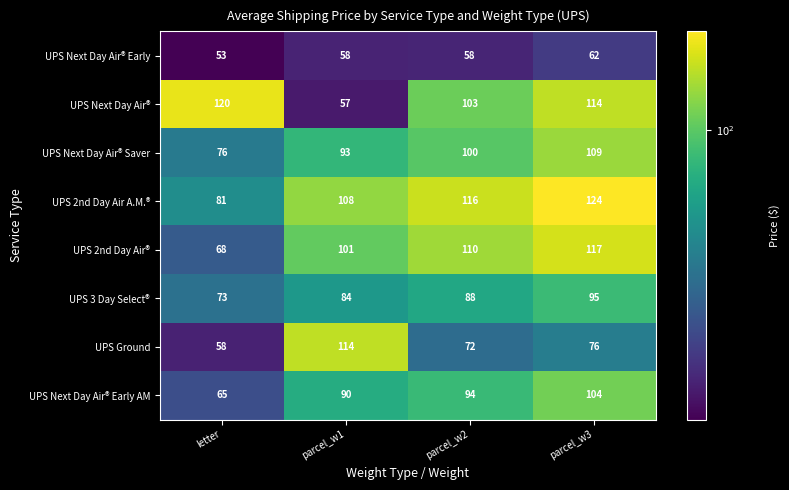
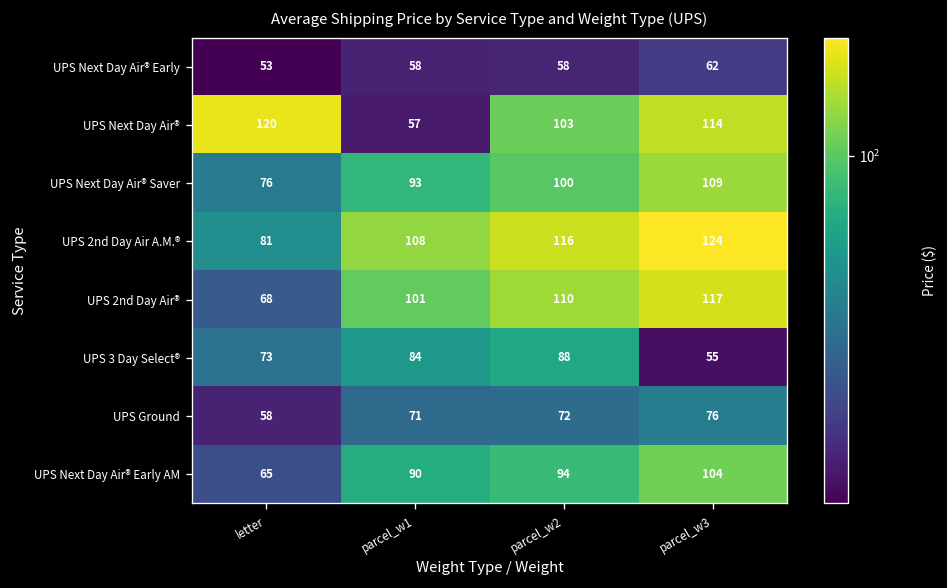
  {
    "UPS Next Day Air® Early": {
      "letter": 53,
      "parcel_w1": 58,
      "parcel_w2": 58,
      "parcel_w3": 62
    },
    "UPS Next Day Air®": {
      "letter": 120,
      "parcel_w1": 57,
      "parcel_w2": 103,
      "parcel_w3": 114
    },
    "UPS Next Day Air® Saver": {
      "letter": 76,
      "parcel_w1": 93,
      "parcel_w2": 100,
      "parcel_w3": 109
    },
    "UPS 2nd Day Air A.M.®": {
      "letter": 81,
      "parcel_w1": 108,
      "parcel_w2": 116,
      "parcel_w3": 124
    },
    "UPS 2nd Day Air®": {
      "letter": 68,
      "parcel_w1": 101,
      "parcel_w2": 110,
      "parcel_w3": 117
    },
    "UPS 3 Day Select®": {
      "letter": 73,
      "parcel_w1": 84,
      "parcel_w2": 88,
-     "parcel_w3": 95
+     "parcel_w3": 55
    },
    "UPS Ground": {
      "letter": 58,
-     "parcel_w1": 114,
+     "parcel_w1": 71,
      "parcel_w2": 72,
      "parcel_w3": 76
    },
    "UPS Next Day Air® Early AM": {
      "letter": 65,
      "parcel_w1": 90,
      "parcel_w2": 94,
      "parcel_w3": 104
    }
  }
